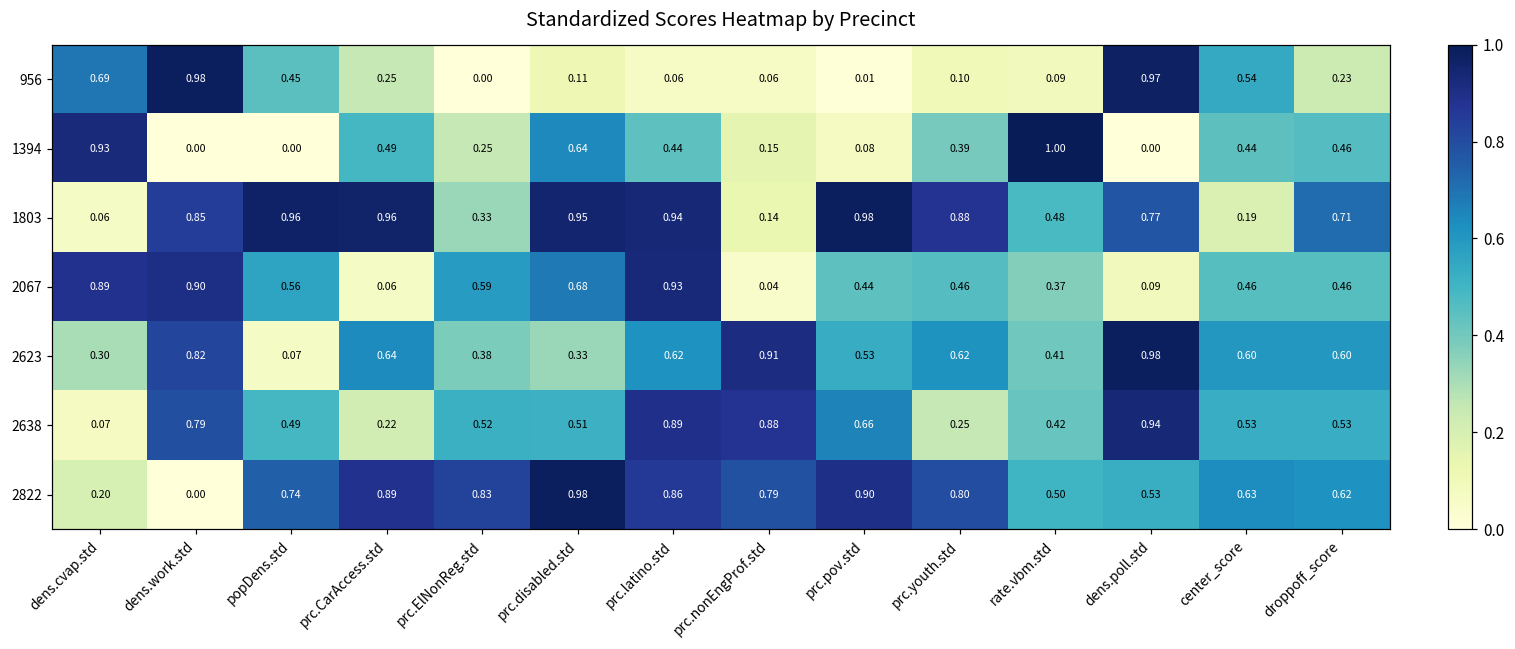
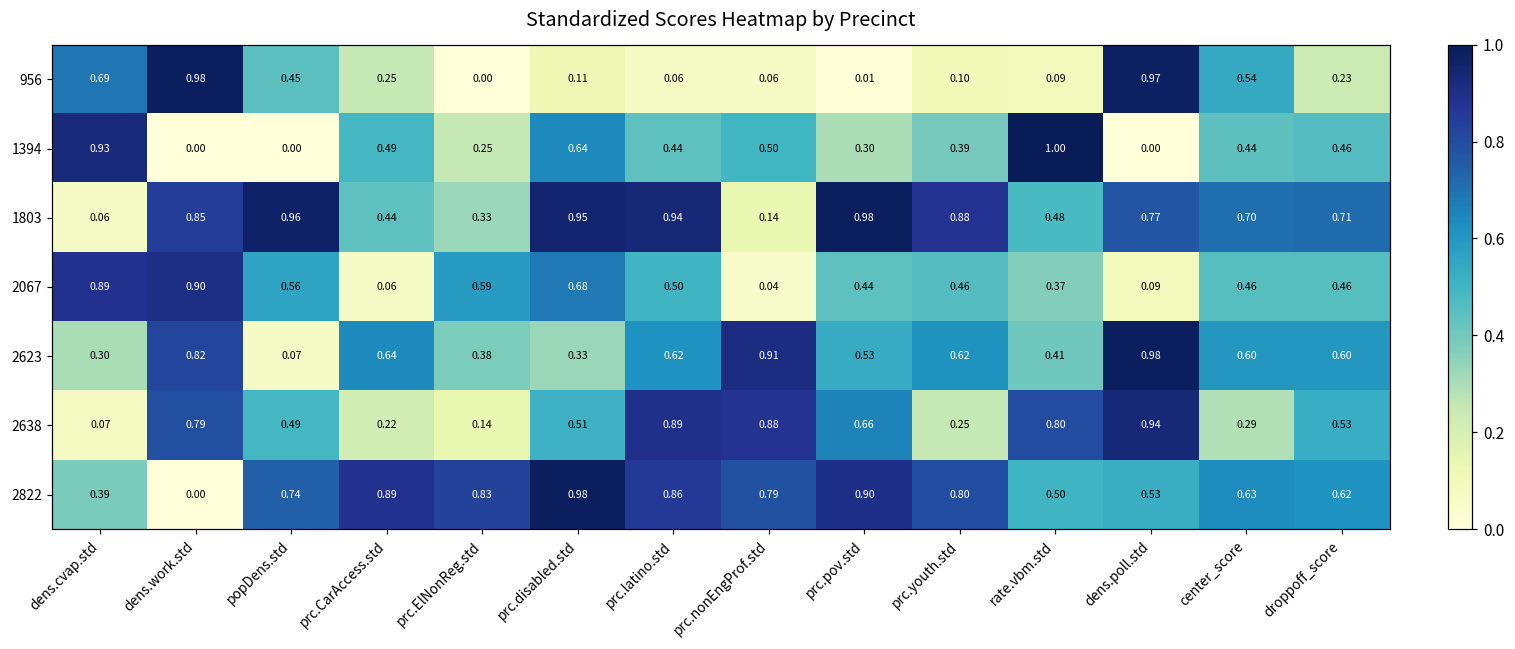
  {
    "956": {
      "dens.cvap.std": 0.69,
      "dens.work.std": 0.98,
      "popDens.std": 0.45,
      "prc.CarAccess.std": 0.25,
      "prc.ElNonReg.std": 0.00,
      "prc.disabled.std": 0.11,
      "prc.latino.std": 0.06,
      "prc.nonEngProf.std": 0.06,
      "prc.pov.std": 0.01,
      "prc.youth.std": 0.10,
      "rate.vbm.std": 0.09,
      "dens.poll.std": 0.97,
      "center_score": 0.54,
      "droppoff_score": 0.23
    },
    "1394": {
      "dens.cvap.std": 0.93,
      "dens.work.std": 0.00,
      "popDens.std": 0.00,
      "prc.CarAccess.std": 0.49,
      "prc.ElNonReg.std": 0.25,
      "prc.disabled.std": 0.64,
      "prc.latino.std": 0.44,
-     "prc.nonEngProf.std": 0.15,
-     "prc.pov.std": 0.08,
+     "prc.nonEngProf.std": 0.50,
+     "prc.pov.std": 0.30,
      "prc.youth.std": 0.39,
      "rate.vbm.std": 1.00,
      "dens.poll.std": 0.00,
      "center_score": 0.44,
      "droppoff_score": 0.46
    },
    "1803": {
      "dens.cvap.std": 0.06,
      "dens.work.std": 0.85,
      "popDens.std": 0.96,
-     "prc.CarAccess.std": 0.96,
+     "prc.CarAccess.std": 0.44,
      "prc.ElNonReg.std": 0.33,
      "prc.disabled.std": 0.95,
      "prc.latino.std": 0.94,
      "prc.nonEngProf.std": 0.14,
      "prc.pov.std": 0.98,
      "prc.youth.std": 0.88,
      "rate.vbm.std": 0.48,
      "dens.poll.std": 0.77,
-     "center_score": 0.19,
+     "center_score": 0.70,
      "droppoff_score": 0.71
    },
    "2067": {
      "dens.cvap.std": 0.89,
      "dens.work.std": 0.90,
      "popDens.std": 0.56,
      "prc.CarAccess.std": 0.06,
      "prc.ElNonReg.std": 0.59,
      "prc.disabled.std": 0.68,
-     "prc.latino.std": 0.93,
+     "prc.latino.std": 0.50,
      "prc.nonEngProf.std": 0.04,
      "prc.pov.std": 0.44,
      "prc.youth.std": 0.46,
      "rate.vbm.std": 0.37,
      "dens.poll.std": 0.09,
      "center_score": 0.46,
      "droppoff_score": 0.46
    },
    "2623": {
      "dens.cvap.std": 0.30,
      "dens.work.std": 0.82,
      "popDens.std": 0.07,
      "prc.CarAccess.std": 0.64,
      "prc.ElNonReg.std": 0.38,
      "prc.disabled.std": 0.33,
      "prc.latino.std": 0.62,
      "prc.nonEngProf.std": 0.91,
      "prc.pov.std": 0.53,
      "prc.youth.std": 0.62,
      "rate.vbm.std": 0.41,
      "dens.poll.std": 0.98,
      "center_score": 0.60,
      "droppoff_score": 0.60
    },
    "2638": {
      "dens.cvap.std": 0.07,
      "dens.work.std": 0.79,
      "popDens.std": 0.49,
      "prc.CarAccess.std": 0.22,
-     "prc.ElNonReg.std": 0.52,
+     "prc.ElNonReg.std": 0.14,
      "prc.disabled.std": 0.51,
      "prc.latino.std": 0.89,
      "prc.nonEngProf.std": 0.88,
      "prc.pov.std": 0.66,
      "prc.youth.std": 0.25,
-     "rate.vbm.std": 0.42,
+     "rate.vbm.std": 0.80,
      "dens.poll.std": 0.94,
-     "center_score": 0.53,
+     "center_score": 0.29,
      "droppoff_score": 0.53
    },
    "2822": {
-     "dens.cvap.std": 0.20,
+     "dens.cvap.std": 0.39,
      "dens.work.std": 0.00,
      "popDens.std": 0.74,
      "prc.CarAccess.std": 0.89,
      "prc.ElNonReg.std": 0.83,
      "prc.disabled.std": 0.98,
      "prc.latino.std": 0.86,
      "prc.nonEngProf.std": 0.79,
      "prc.pov.std": 0.90,
      "prc.youth.std": 0.80,
      "rate.vbm.std": 0.50,
      "dens.poll.std": 0.53,
      "center_score": 0.63,
      "droppoff_score": 0.62
    }
  }
